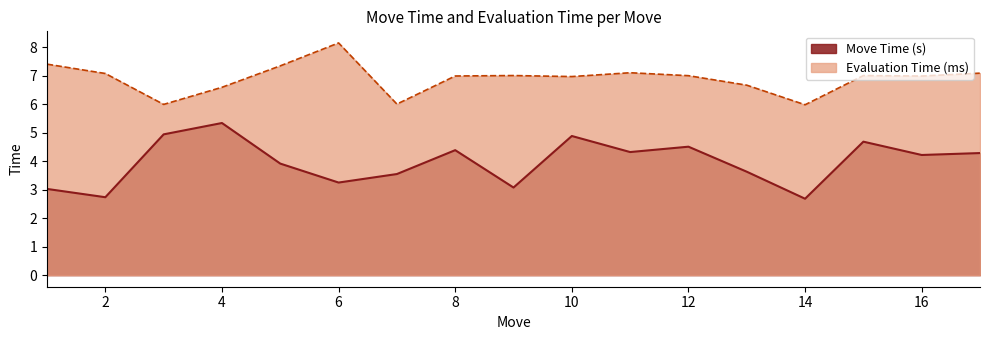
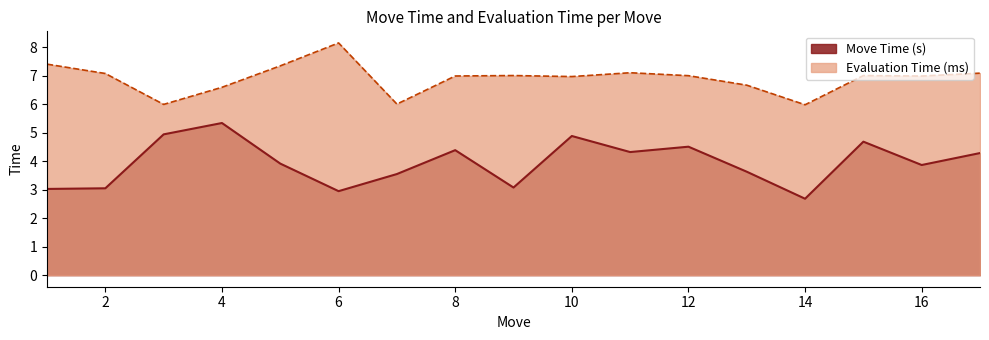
  {
    "Move Time (s)": {
-     "2": 2.7,
+     "2": 3.1,
      "4": 5.3,
-     "6": 3.3,
+     "6": 3.0,
      "8": 4.4,
      "10": 4.9,
      "12": 4.5,
      "14": 2.7,
-     "16": 4.2
+     "16": 3.9
    },
    "Evaluation Time (ms)": {
      "2": 7.1,
      "4": 6.6,
      "6": 8.2,
      "8": 7.0,
      "10": 7.0,
      "12": 7.0,
      "14": 6.0
    }
  }
